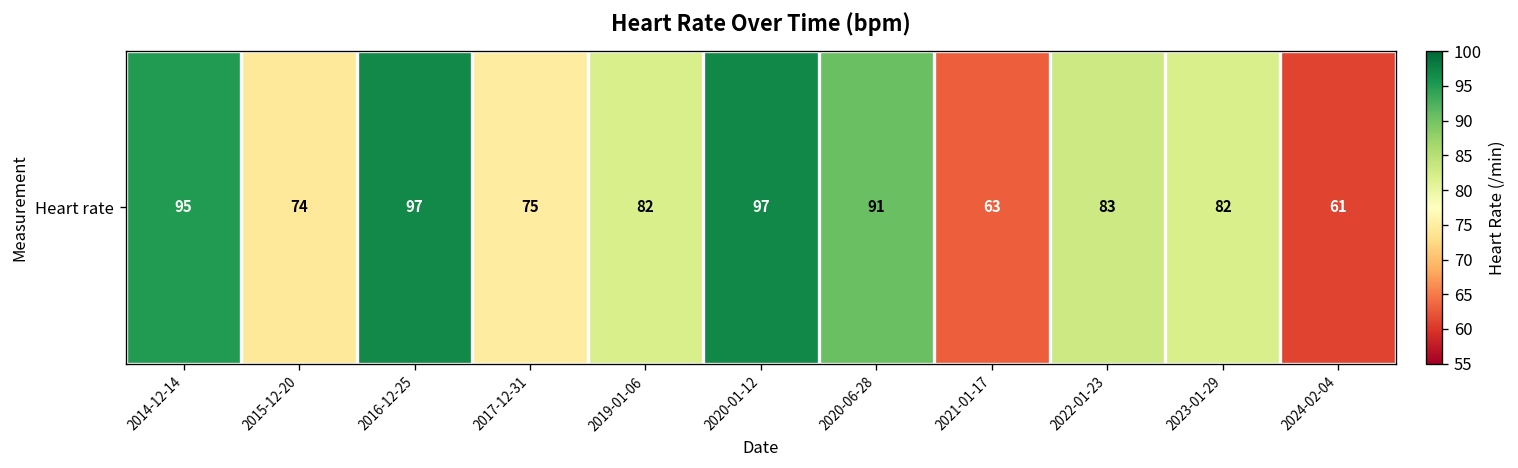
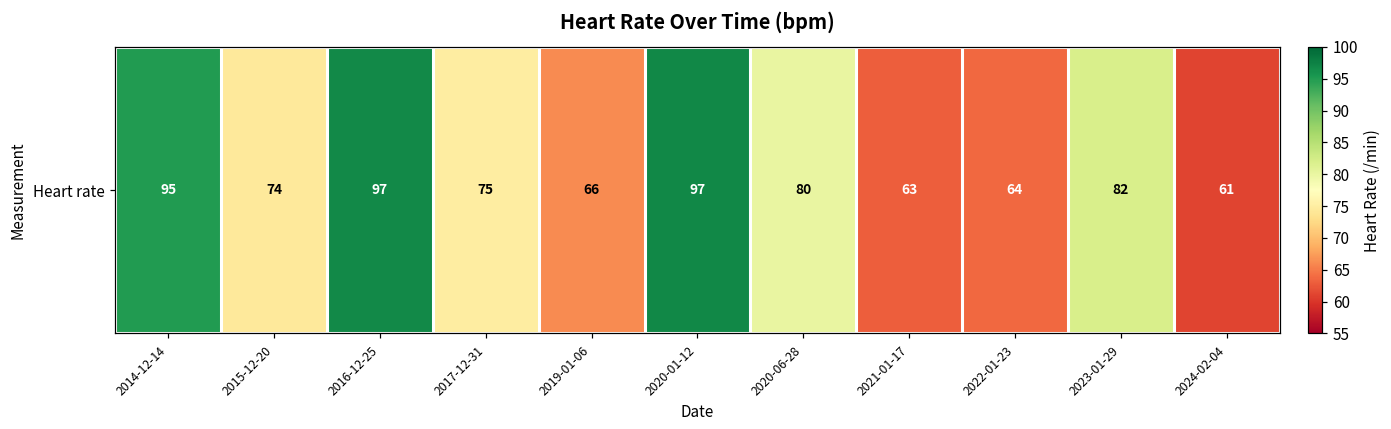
  {
    "Heart rate": {
      "2014-12-14": 95,
      "2015-12-20": 74,
      "2016-12-25": 97,
      "2017-12-31": 75,
-     "2019-01-06": 82,
+     "2019-01-06": 66,
      "2020-01-12": 97,
-     "2020-06-28": 91,
+     "2020-06-28": 80,
      "2021-01-17": 63,
-     "2022-01-23": 83,
+     "2022-01-23": 64,
      "2023-01-29": 82,
      "2024-02-04": 61
    }
  }
